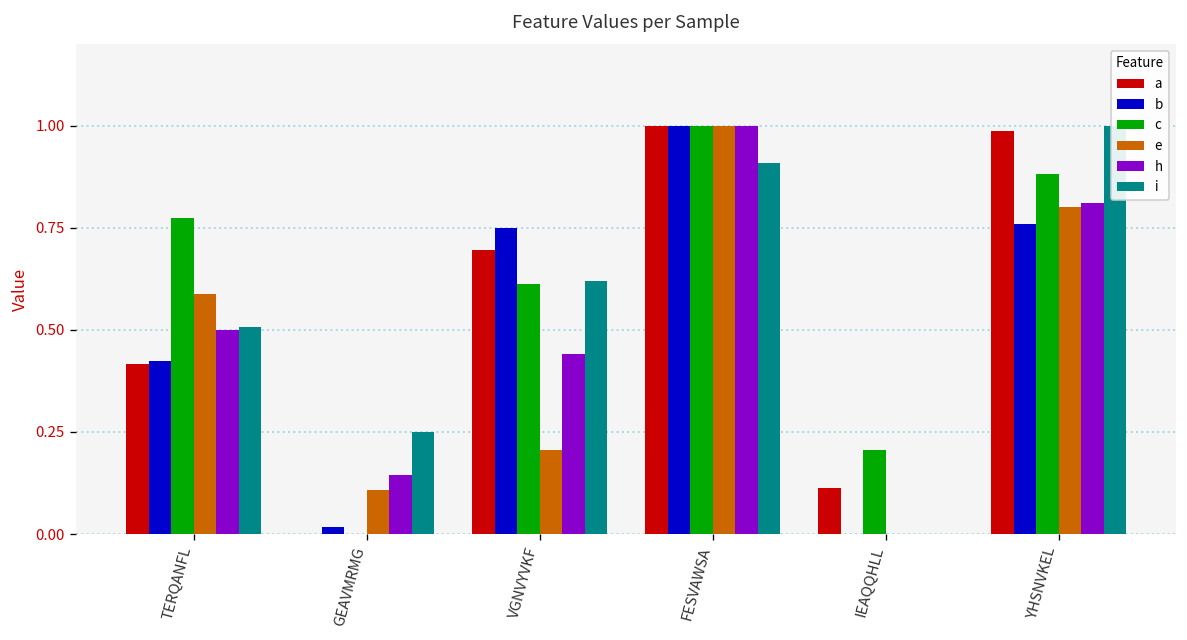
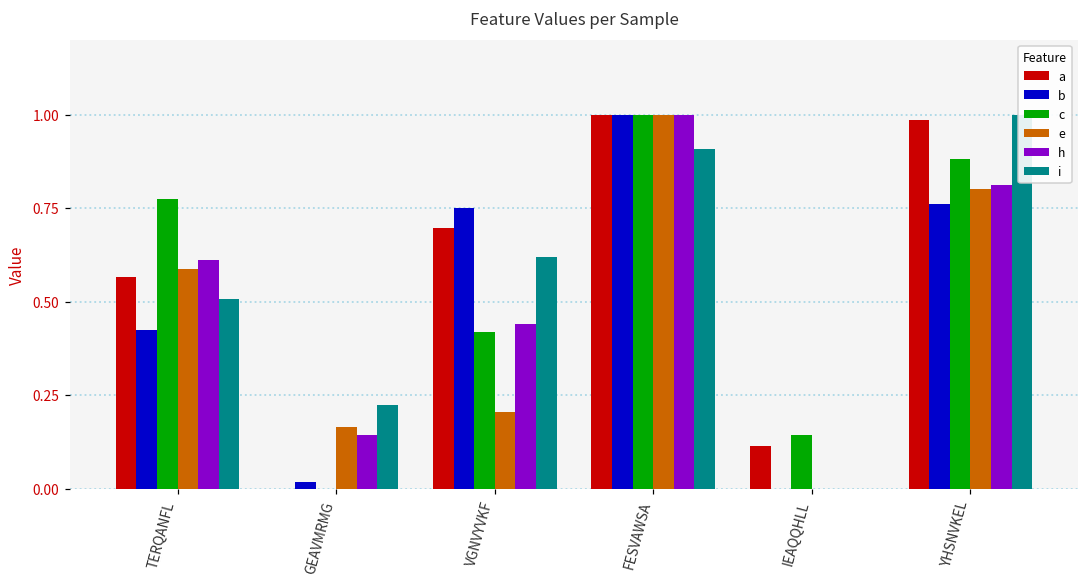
  {
    "a": {
-     "TERQANFL": 0.42,
+     "TERQANFL": 0.57,
      "GEAVMRMG": 0.00,
      "VGNVYVKF": 0.70,
      "FESVAWSA": 1.00,
      "IEAQQHLL": 0.11,
      "YHSNVKEL": 0.99
    },
    "b": {
      "TERQANFL": 0.42,
      "GEAVMRMG": 0.02,
      "VGNVYVKF": 0.75,
      "FESVAWSA": 1.00,
      "IEAQQHLL": 0.00,
      "YHSNVKEL": 0.76
    },
    "c": {
      "TERQANFL": 0.77,
      "GEAVMRMG": 0.00,
-     "VGNVYVKF": 0.61,
+     "VGNVYVKF": 0.42,
      "FESVAWSA": 1.00,
-     "IEAQQHLL": 0.21,
+     "IEAQQHLL": 0.14,
      "YHSNVKEL": 0.88
    },
    "e": {
      "TERQANFL": 0.59,
-     "GEAVMRMG": 0.11,
+     "GEAVMRMG": 0.17,
      "VGNVYVKF": 0.21,
      "FESVAWSA": 1.00,
      "IEAQQHLL": 0.00,
      "YHSNVKEL": 0.80
    },
    "h": {
-     "TERQANFL": 0.50,
+     "TERQANFL": 0.61,
      "GEAVMRMG": 0.14,
      "VGNVYVKF": 0.44,
      "FESVAWSA": 1.00,
      "IEAQQHLL": 0.00,
      "YHSNVKEL": 0.81
    },
    "i": {
      "TERQANFL": 0.51,
-     "GEAVMRMG": 0.25,
+     "GEAVMRMG": 0.22,
      "VGNVYVKF": 0.62,
      "FESVAWSA": 0.91,
      "IEAQQHLL": 0.00
    }
  }
